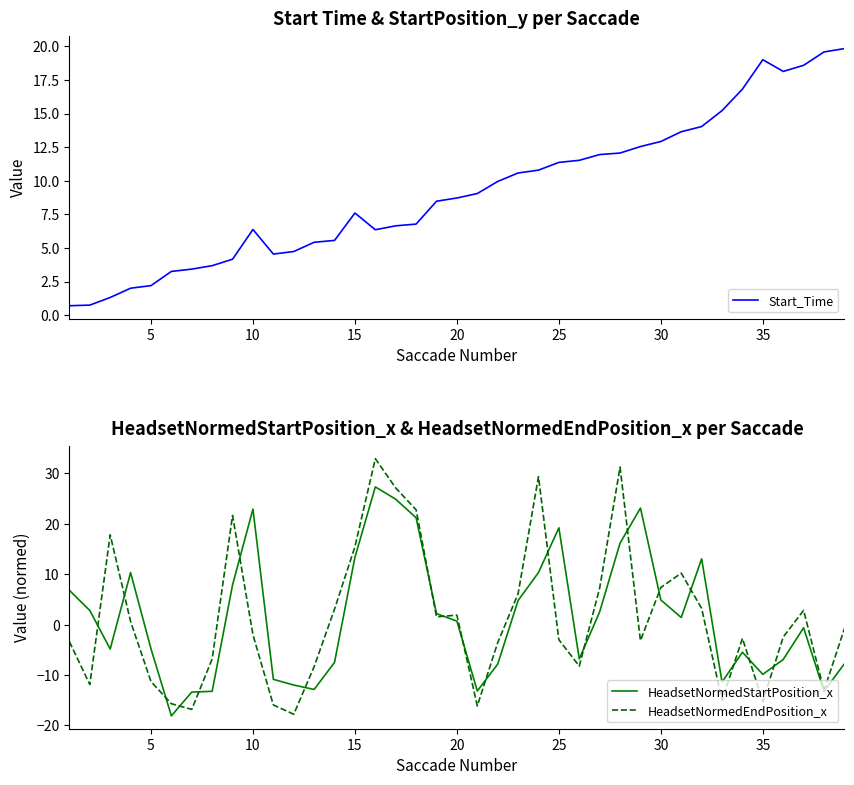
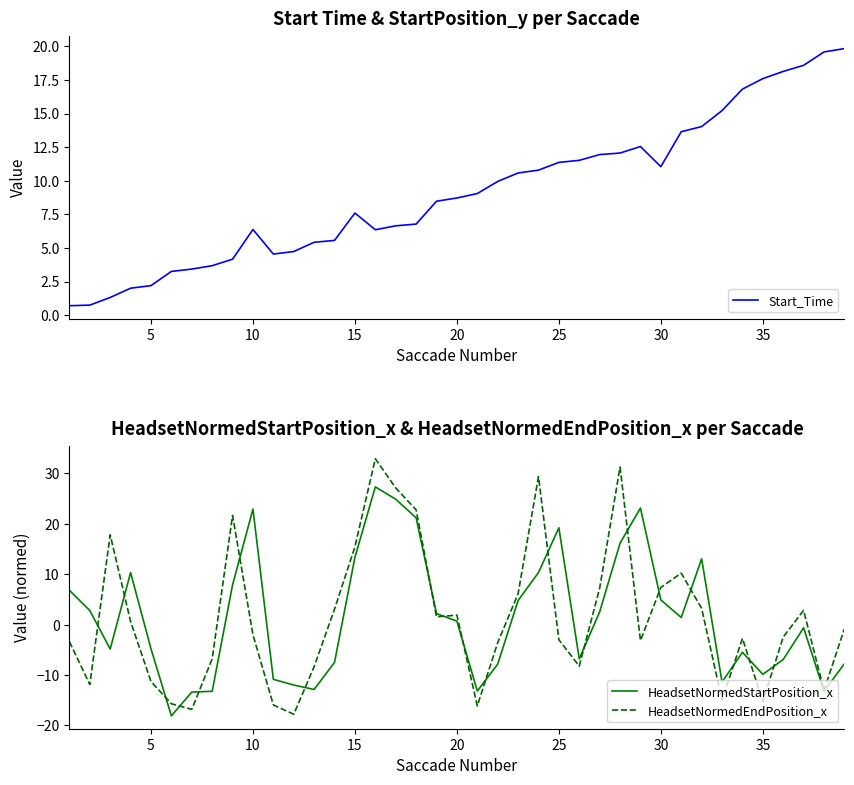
  {
    "Start Time & StartPosition_y per Saccade": {
      "5": 2.2,
      "10": 6.4,
      "15": 7.6,
      "20": 8.7,
      "25": 11.4,
-     "30": 12.9,
-     "35": 19.0
+     "30": 11.0,
+     "35": 17.6
    }
  }
